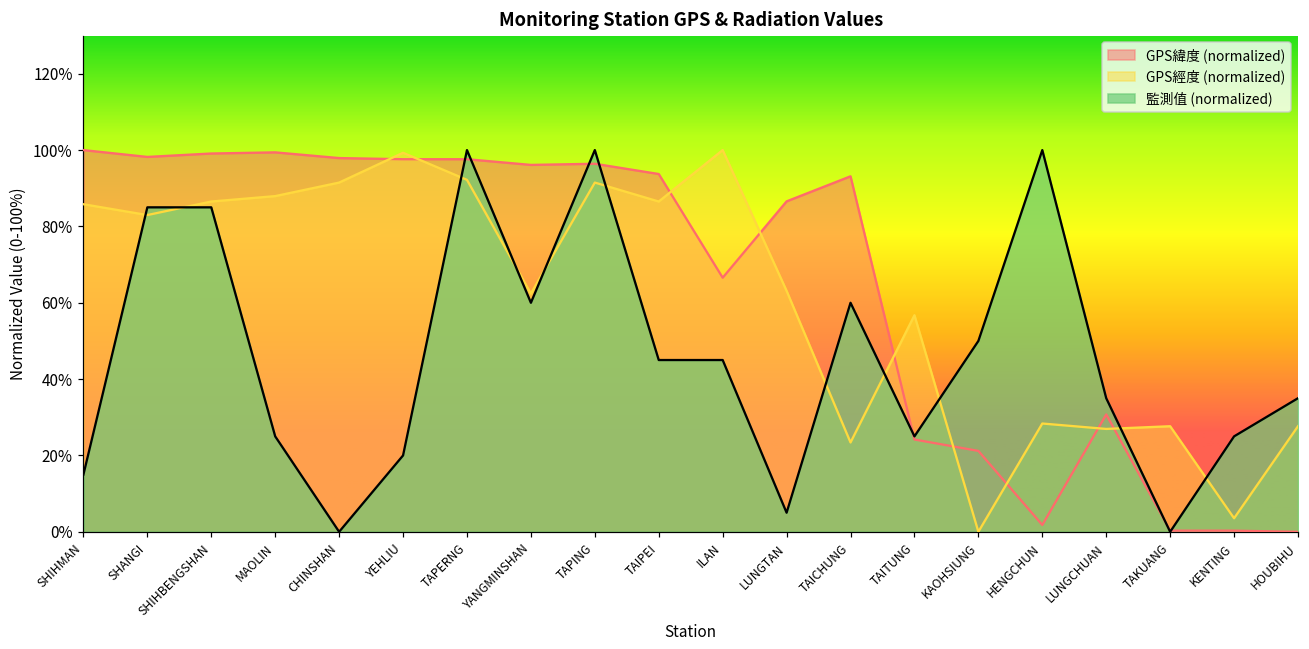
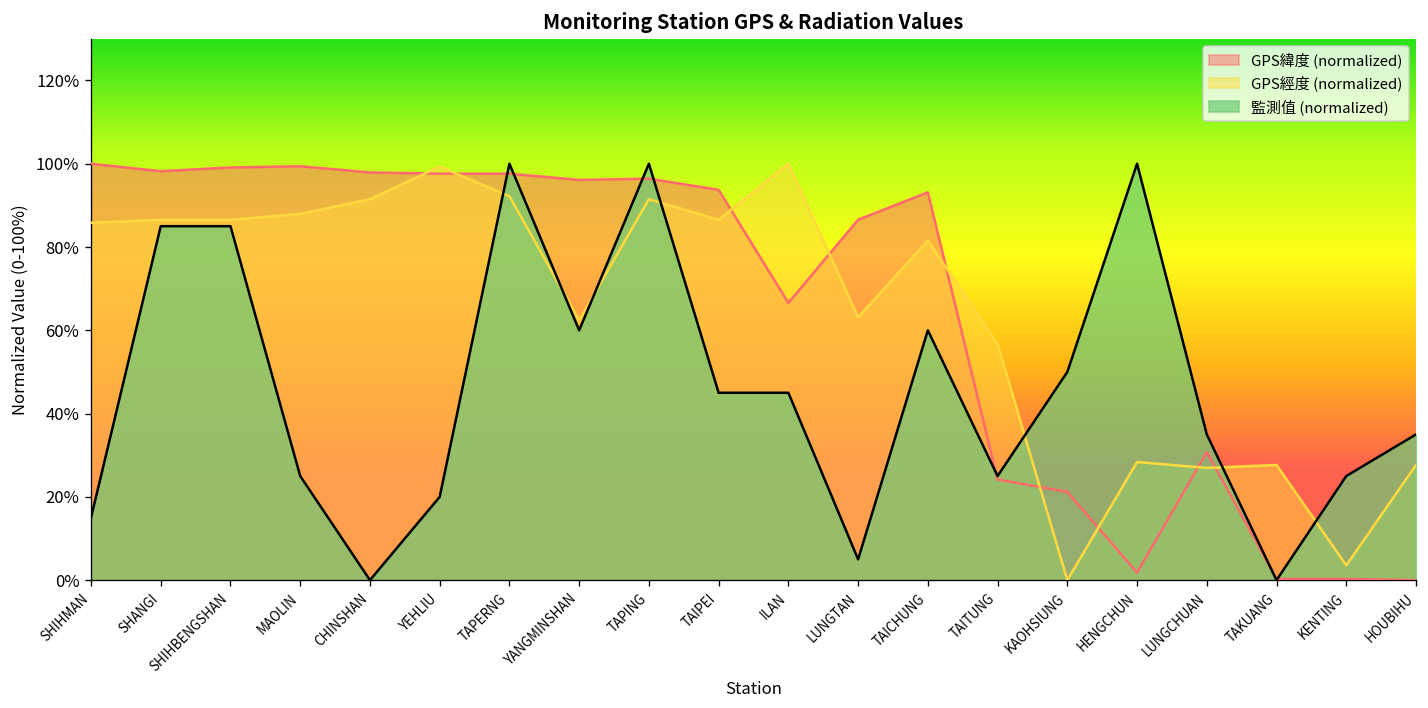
  {
    "GPS緯度 (normalized)": {
      "SHIHMAN": "100%",
      "SHANGI": "98%",
      "SHIHBENGSHAN": "99%",
      "MAOLIN": "99%",
      "CHINSHAN": "98%",
      "YEHLIU": "98%",
      "TAPERNG": "98%",
      "YANGMINSHAN": "96%",
      "TAPING": "96%",
      "TAIPEI": "94%",
      "ILAN": "67%",
      "LUNGTAN": "87%",
      "TAICHUNG": "93%",
      "TAITUNG": "24%",
      "KAOHSIUNG": "21%",
      "HENGCHUN": "2%",
      "LUNGCHUAN": "31%",
      "KENTING": "0%",
      "HOUBIHU": "0%"
    },
    "GPS經度 (normalized)": {
      "SHIHMAN": "86%",
-     "SHANGI": "83%",
+     "SHANGI": "87%",
      "SHIHBENGSHAN": "87%",
      "MAOLIN": "88%",
      "CHINSHAN": "91%",
      "YEHLIU": "99%",
      "TAPERNG": "92%",
      "YANGMINSHAN": "62%",
      "TAPING": "91%",
      "TAIPEI": "87%",
      "ILAN": "100%",
      "LUNGTAN": "63%",
-     "TAICHUNG": "23%",
+     "TAICHUNG": "82%",
      "TAITUNG": "57%",
      "KAOHSIUNG": "0%",
      "HENGCHUN": "28%",
      "LUNGCHUAN": "27%",
      "TAKUANG": "28%",
      "KENTING": "4%",
      "HOUBIHU": "28%"
    },
    "監測值 (normalized)": {
      "SHIHMAN": "15%",
      "SHANGI": "85%",
      "SHIHBENGSHAN": "85%",
      "MAOLIN": "25%",
      "CHINSHAN": "0%",
      "YEHLIU": "20%",
      "TAPERNG": "100%",
      "YANGMINSHAN": "60%",
      "TAPING": "100%",
      "TAIPEI": "45%",
      "ILAN": "45%",
      "LUNGTAN": "5%",
      "TAICHUNG": "60%",
      "TAITUNG": "25%",
      "KAOHSIUNG": "50%",
      "HENGCHUN": "100%",
      "LUNGCHUAN": "35%",
      "KENTING": "25%",
      "HOUBIHU": "35%"
    }
  }
